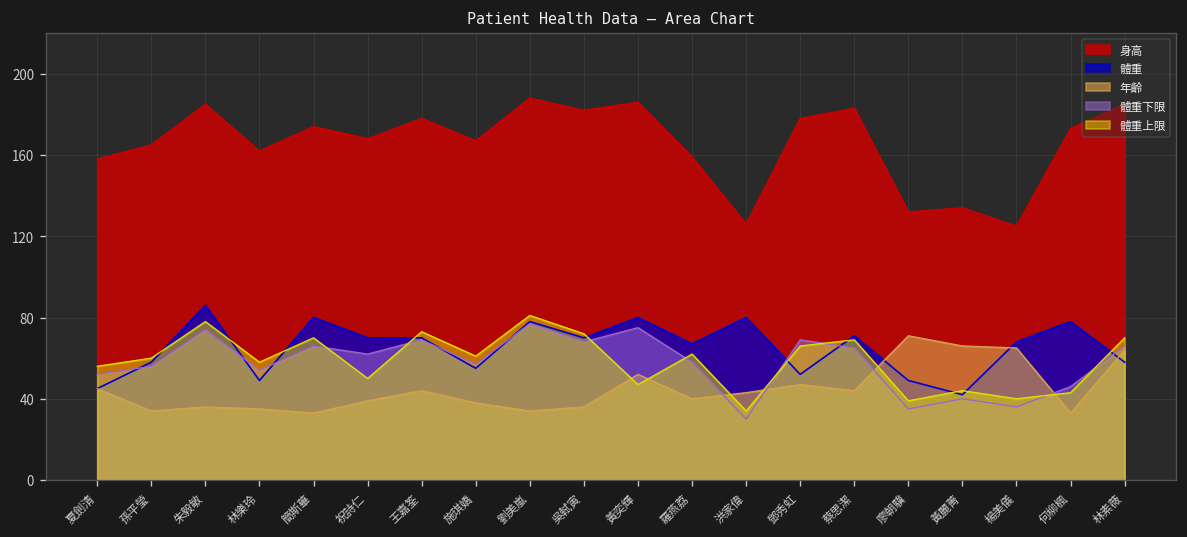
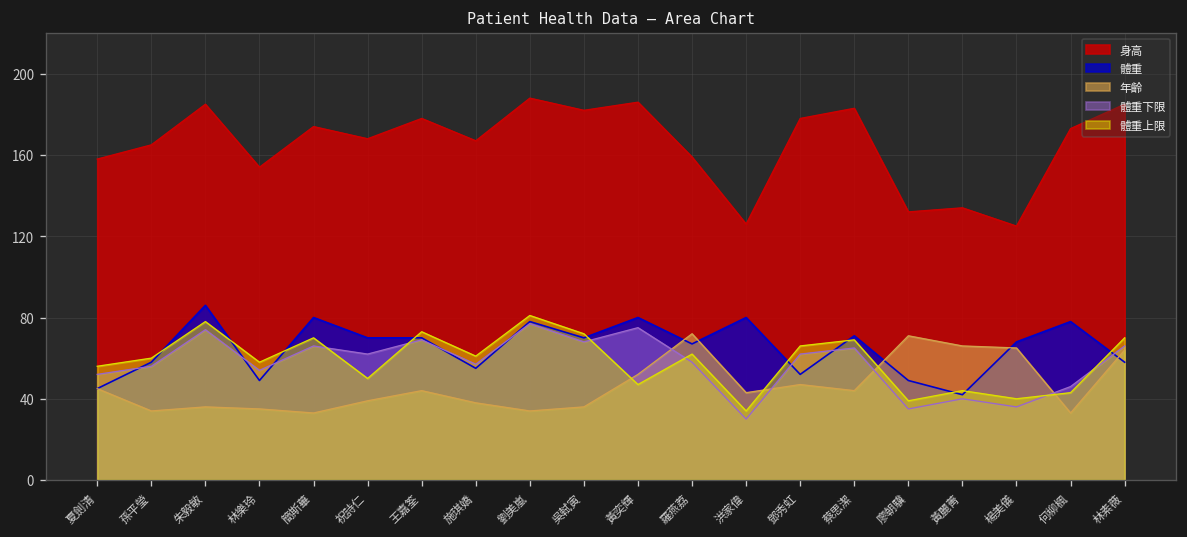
  {
    "身高": {
      "夏劍清": 158,
      "孫平瑩": 165,
      "朱毅敏": 185,
-     "林樂玲": 162,
+     "林樂玲": 154,
      "簡斯蓽": 174,
      "祝詩仁": 168,
      "王嘉筌": 178,
      "施琪嬌": 167,
      "劉美嵐": 188,
      "吳軾寅": 182,
      "黃奕輝": 186,
      "羅燕荔": 159,
      "洪家偉": 126,
      "鄧秀虹": 178,
      "蔡思潔": 183,
      "廖朝驥": 132,
      "黃麗菁": 134,
      "楊美儀": 125,
      "何柳楓": 173
    },
    "體重": {
      "孫平瑩": 58,
      "朱毅敏": 86,
      "林樂玲": 49,
      "簡斯蓽": 80,
      "祝詩仁": 70,
      "施琪嬌": 55,
      "吳軾寅": 70,
      "黃奕輝": 80,
      "羅燕荔": 67,
      "洪家偉": 80,
      "鄧秀虹": 52,
      "蔡思潔": 71,
      "廖朝驥": 49,
      "黃麗菁": 42,
      "楊美儀": 68,
      "何柳楓": 78,
      "林素薇": 58
    },
    "年齡": {
      "孫平瑩": 34,
      "朱毅敏": 36,
      "林樂玲": 35,
      "簡斯蓽": 33,
      "祝詩仁": 39,
      "王嘉筌": 44,
      "施琪嬌": 38,
      "劉美嵐": 34,
      "吳軾寅": 36,
      "黃奕輝": 52,
-     "羅燕荔": 40,
+     "羅燕荔": 72,
      "洪家偉": 43,
      "鄧秀虹": 47,
      "蔡思潔": 44,
      "廖朝驥": 71,
      "黃麗菁": 66,
      "楊美儀": 65,
      "何柳楓": 33,
      "林素薇": 64
    },
    "體重下限": {
      "夏劍清": 52,
      "孫平瑩": 56,
      "朱毅敏": 74,
      "林樂玲": 54,
      "簡斯蓽": 66,
      "祝詩仁": 62,
      "施琪嬌": 57,
      "吳軾寅": 68,
      "黃奕輝": 75,
      "羅燕荔": 58,
      "洪家偉": 30,
-     "鄧秀虹": 69,
+     "鄧秀虹": 62,
      "蔡思潔": 65,
      "廖朝驥": 35,
      "黃麗菁": 40,
      "楊美儀": 36,
      "何柳楓": 46,
      "林素薇": 66
    },
    "體重上限": {
      "夏劍清": 56,
      "孫平瑩": 60,
      "朱毅敏": 78,
      "林樂玲": 58,
      "簡斯蓽": 70,
      "祝詩仁": 50,
      "王嘉筌": 73,
      "施琪嬌": 61,
      "劉美嵐": 81,
      "吳軾寅": 72,
      "黃奕輝": 47,
      "羅燕荔": 62,
      "洪家偉": 34,
      "鄧秀虹": 66,
      "蔡思潔": 69,
      "廖朝驥": 39,
      "黃麗菁": 44,
      "楊美儀": 40,
      "何柳楓": 43,
      "林素薇": 70
    }
  }
